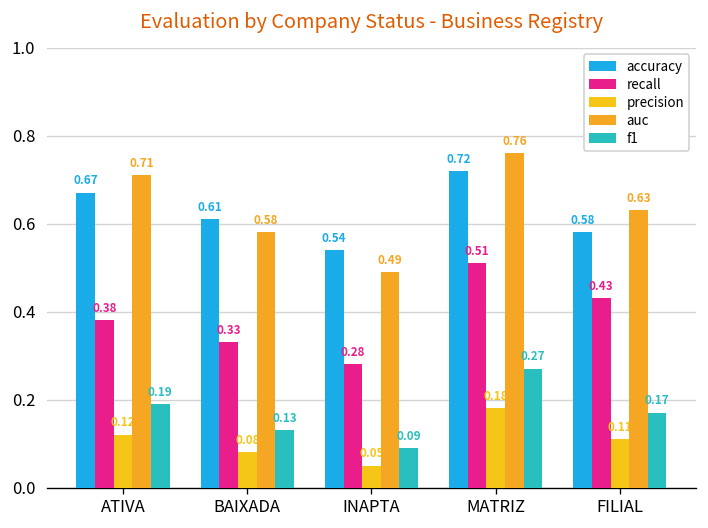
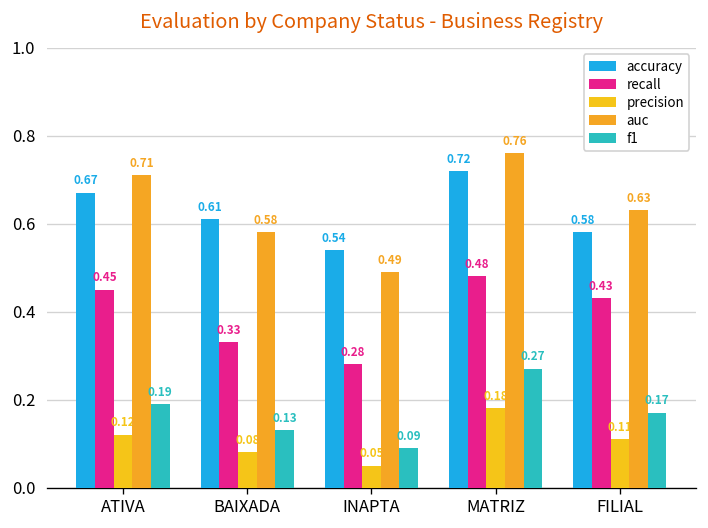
  {
    "recall": {
-     "ATIVA": 0.38,
+     "ATIVA": 0.45,
      "BAIXADA": 0.33,
      "INAPTA": 0.28,
-     "MATRIZ": 0.51,
+     "MATRIZ": 0.48,
      "FILIAL": 0.43
    }
  }
